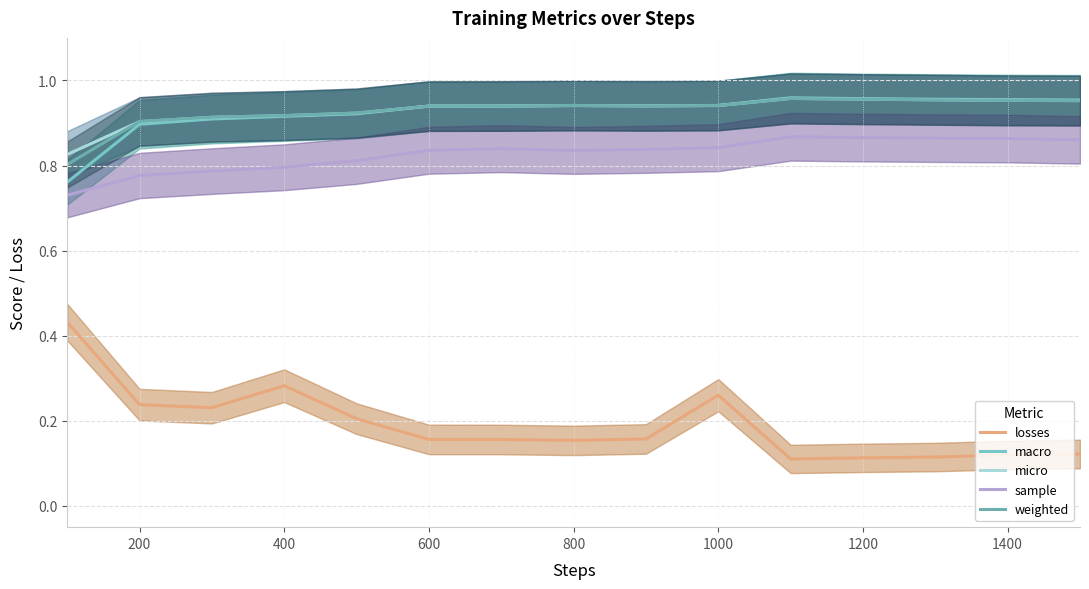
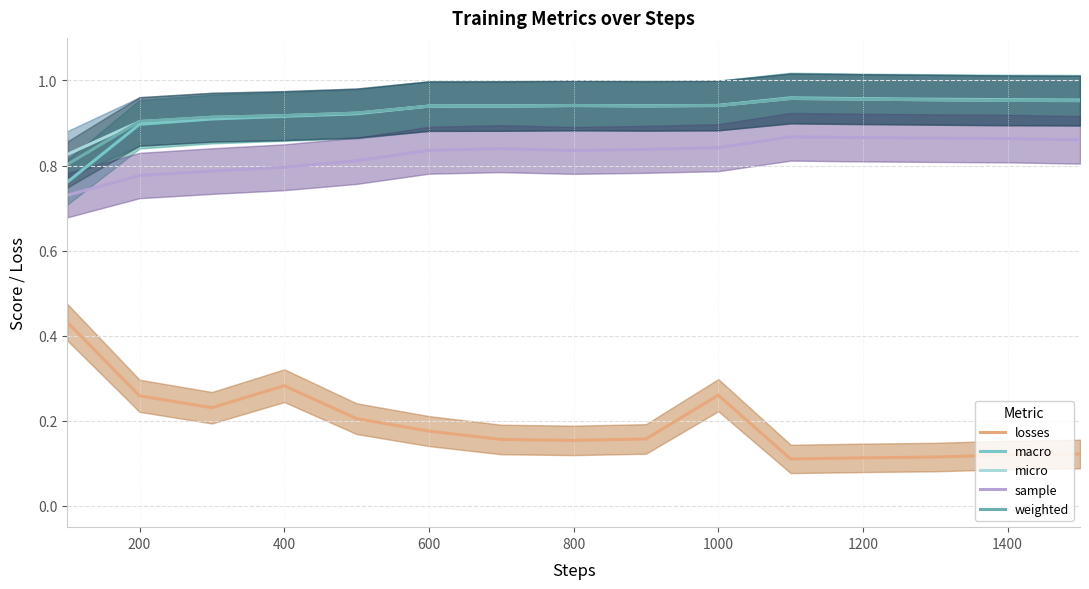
  {
    "losses": {
-     "200": 0.24,
+     "200": 0.26,
      "400": 0.28,
-     "600": 0.16,
+     "600": 0.18,
      "800": 0.15,
      "1000": 0.26,
      "1200": 0.11
    }
  }
